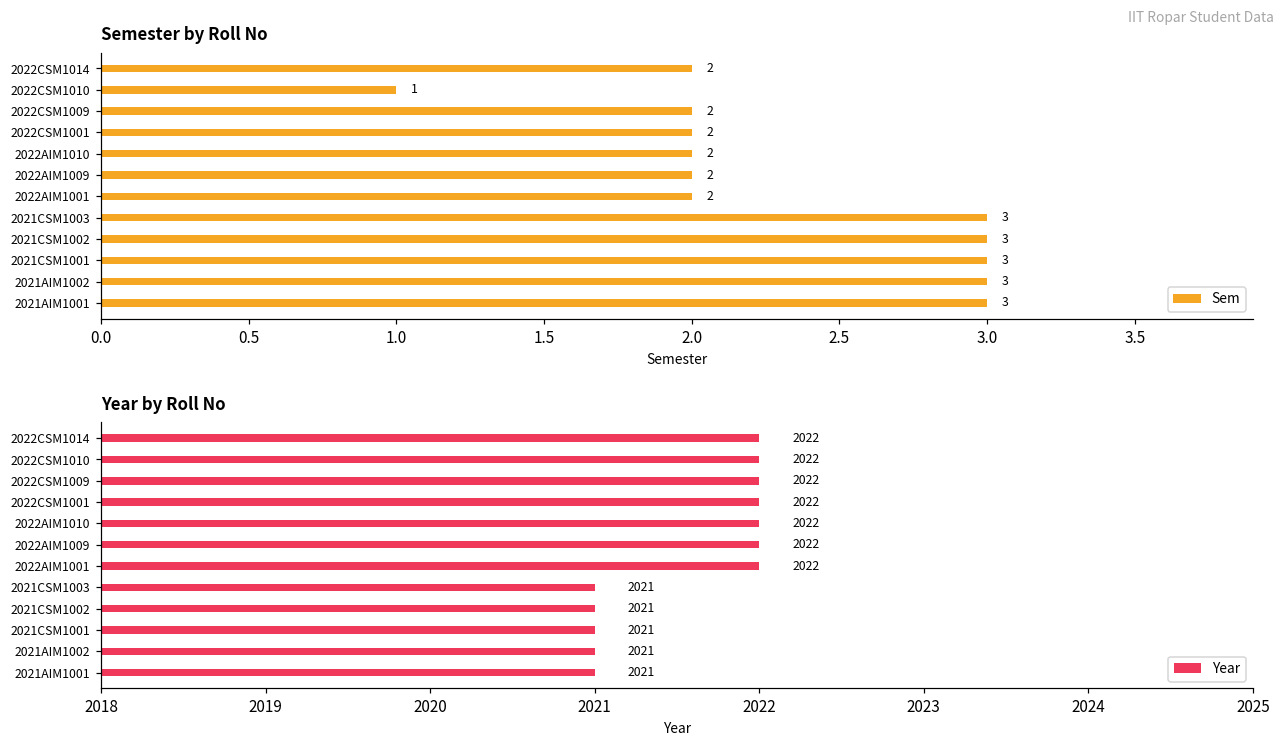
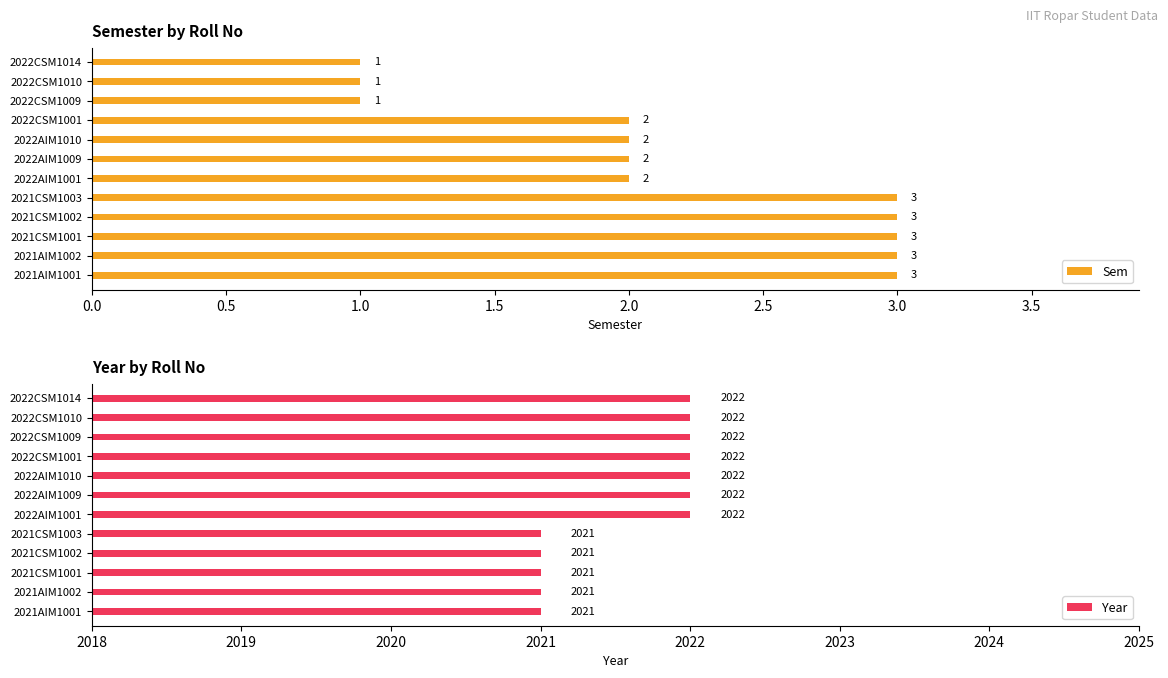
  {
    "Semester by Roll No": {
-     "2022CSM1014": 2,
+     "2022CSM1014": 1,
      "2022CSM1010": 1,
-     "2022CSM1009": 2,
+     "2022CSM1009": 1,
      "2022CSM1001": 2,
      "2022AIM1010": 2,
      "2022AIM1009": 2,
      "2022AIM1001": 2,
      "2021CSM1003": 3,
      "2021CSM1002": 3,
      "2021CSM1001": 3,
      "2021AIM1002": 3,
      "2021AIM1001": 3
    },
    "Year by Roll No": {
      "2022CSM1014": 2022.00,
      "2022CSM1010": 2022.00,
      "2022CSM1009": 2022.00,
      "2022CSM1001": 2022.00,
      "2022AIM1010": 2022.00,
      "2022AIM1009": 2022.00,
      "2022AIM1001": 2022.00,
      "2021CSM1003": 2021.00,
      "2021CSM1002": 2021.00,
      "2021CSM1001": 2021.00,
      "2021AIM1002": 2021.00,
      "2021AIM1001": 2021.00
    }
  }
